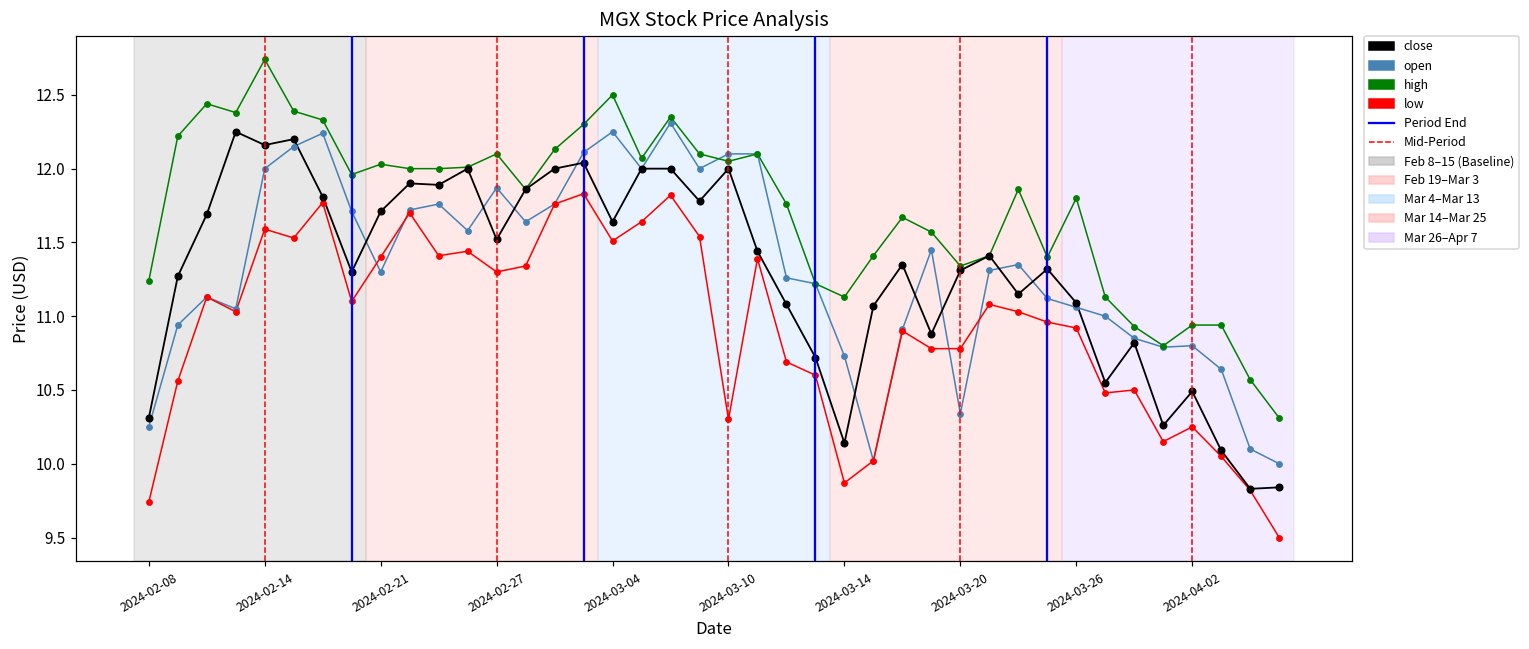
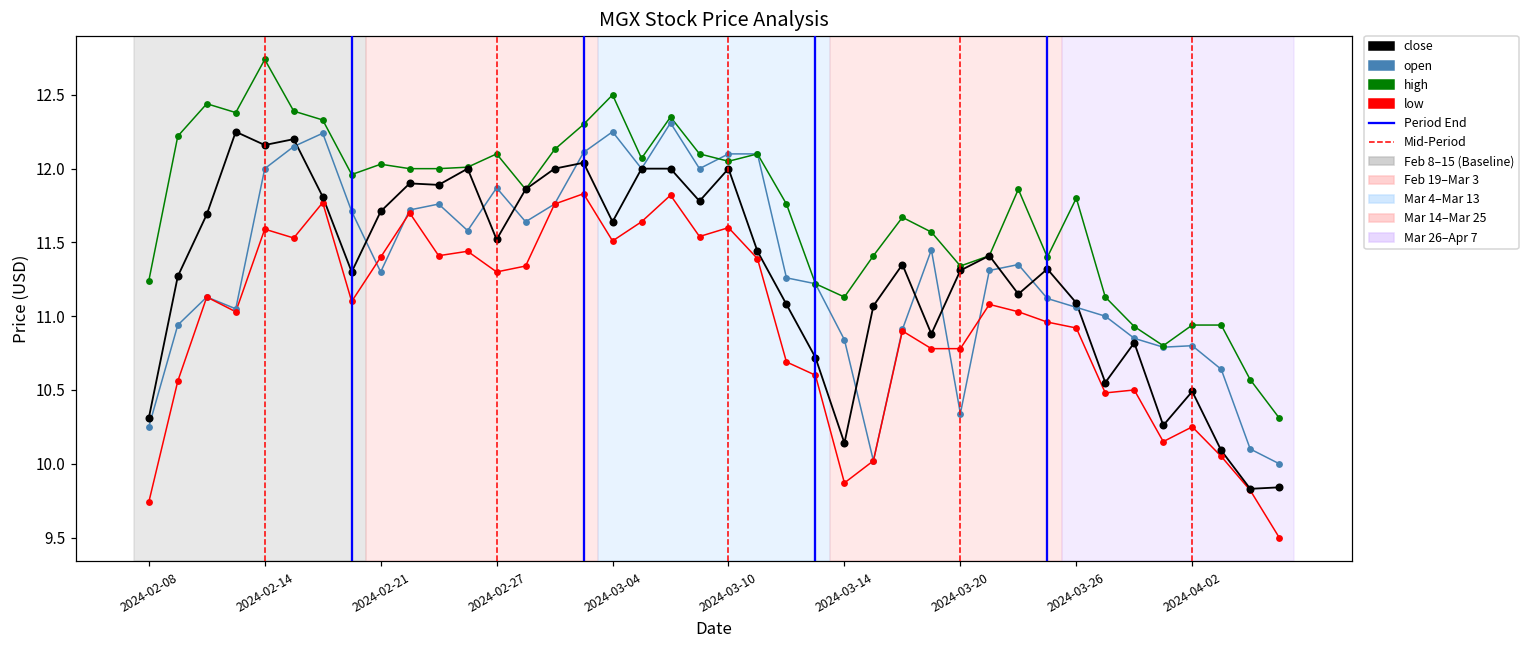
  {
    "close": {
      "2024-02-08": 10.31,
      "2024-02-14": 12.16,
      "2024-02-21": 11.71,
      "2024-02-27": 11.52,
      "2024-03-04": 11.64,
      "2024-03-10": 12.00,
      "2024-03-14": 10.14,
      "2024-03-20": 11.31,
      "2024-03-26": 11.09,
      "2024-04-02": 10.49
    },
    "open": {
      "2024-02-08": 10.25,
      "2024-02-14": 12.00,
      "2024-02-21": 11.30,
      "2024-02-27": 11.87,
      "2024-03-04": 12.25,
      "2024-03-10": 12.10,
-     "2024-03-14": 10.73,
+     "2024-03-14": 10.84,
      "2024-03-20": 10.34,
      "2024-03-26": 11.06,
      "2024-04-02": 10.80
    },
    "high": {
      "2024-02-08": 11.24,
      "2024-02-14": 12.74,
      "2024-02-21": 12.03,
      "2024-02-27": 12.10,
      "2024-03-04": 12.50,
      "2024-03-10": 12.05,
      "2024-03-14": 11.13,
      "2024-03-20": 11.34,
      "2024-03-26": 11.80,
      "2024-04-02": 10.94
    },
    "low": {
      "2024-02-08": 9.74,
      "2024-02-14": 11.6,
      "2024-02-21": 11.4,
      "2024-02-27": 11.3,
      "2024-03-04": 11.5,
-     "2024-03-10": 10.3,
+     "2024-03-10": 11.6,
      "2024-03-14": 9.87,
      "2024-03-20": 10.78,
      "2024-03-26": 10.92,
      "2024-04-02": 10.25
    }
  }
